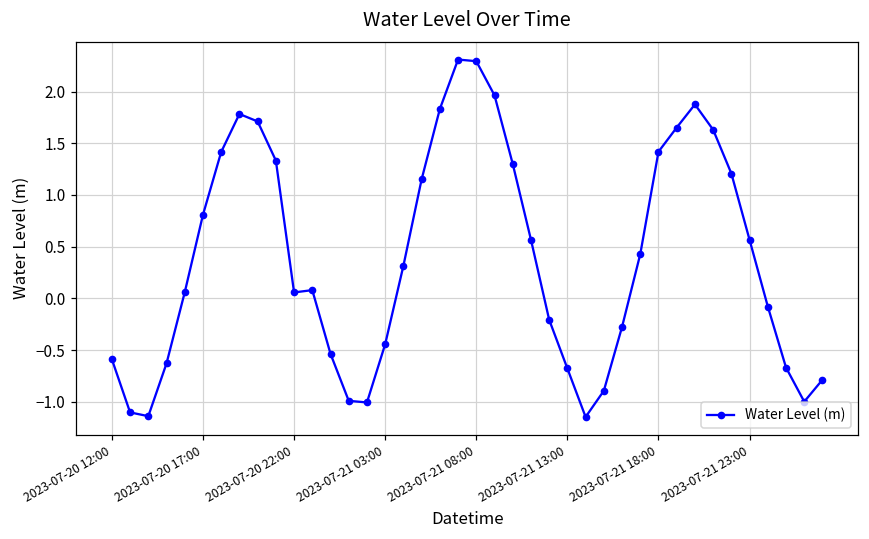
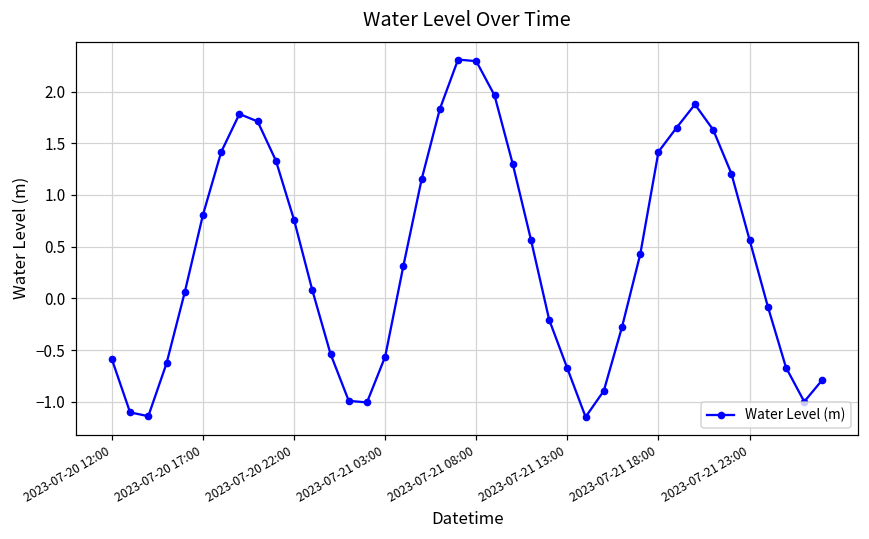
  {
    "2023-07-20 12:00": -0.6,
    "2023-07-20 17:00": 0.8,
-   "2023-07-20 22:00": 0.1,
-   "2023-07-21 03:00": -0.4,
+   "2023-07-20 22:00": 0.8,
+   "2023-07-21 03:00": -0.6,
    "2023-07-21 08:00": 2.3,
    "2023-07-21 13:00": -0.7,
    "2023-07-21 18:00": 1.4,
    "2023-07-21 23:00": 0.6
  }
